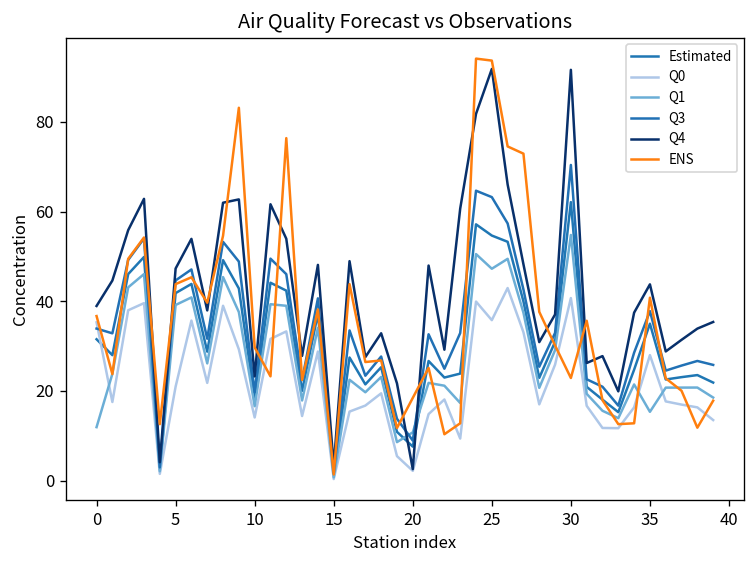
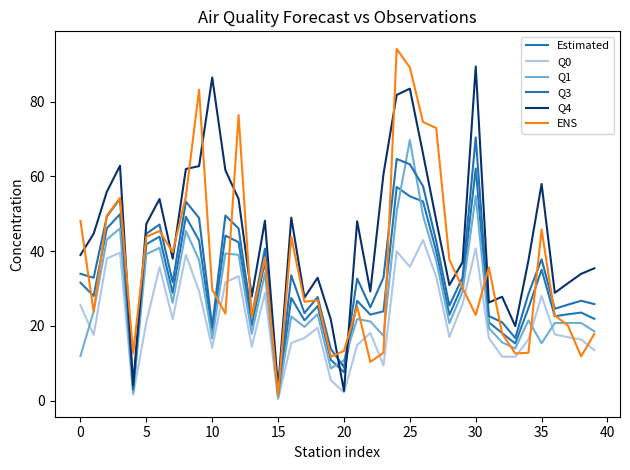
  {
    "Q0": {
-     "0": 35,
+     "0": 26,
      "5": 21,
      "10": 14,
      "25": 36,
      "30": 41,
      "35": 28
    },
    "Q1": {
      "0": 12,
      "5": 39,
      "10": 17,
      "20": 11,
-     "25": 47,
+     "25": 70,
      "30": 55,
      "35": 15
    },
    "Q4": {
      "0": 39,
      "5": 47,
-     "10": 23,
+     "10": 86,
      "15": 3,
-     "25": 92,
-     "30": 92,
-     "35": 44
+     "25": 83,
+     "30": 89,
+     "35": 58
    },
    "ENS": {
-     "0": 37,
+     "0": 48,
      "5": 44,
      "10": 30,
-     "20": 18,
-     "25": 94,
+     "20": 13,
+     "25": 89,
      "30": 23,
-     "35": 41
+     "35": 46
    }
  }
